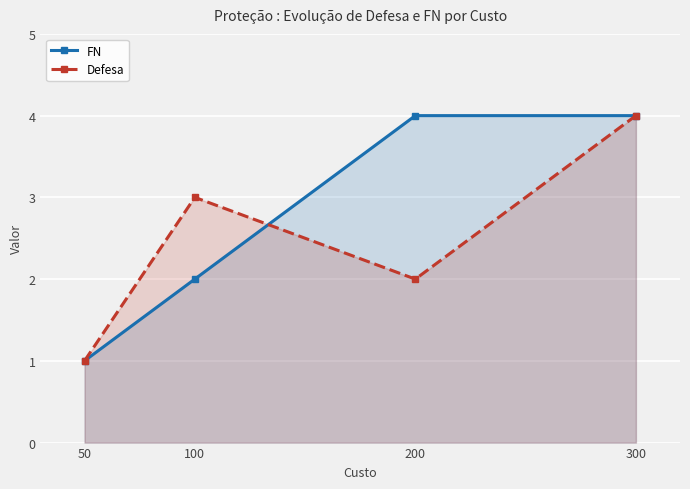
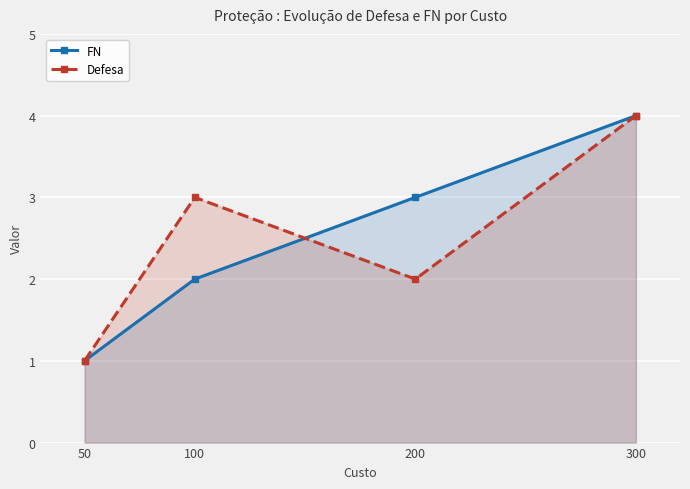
  {
    "FN": {
      "100": 2,
-     "200": 4
+     "200": 3
    },
    "Defesa": {
      "100": 3,
      "200": 2
    }
  }
